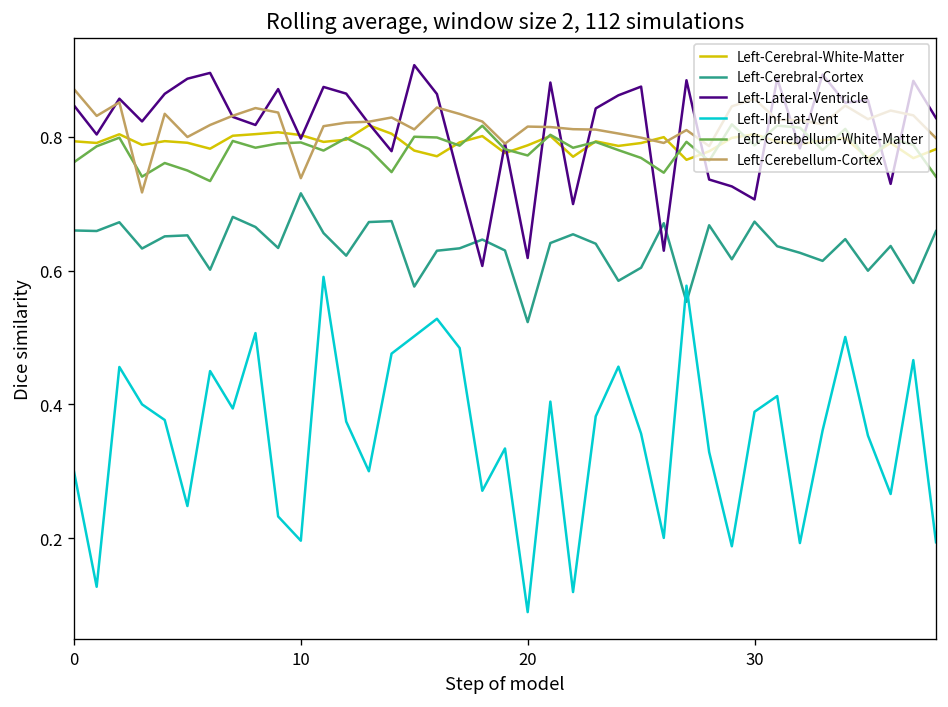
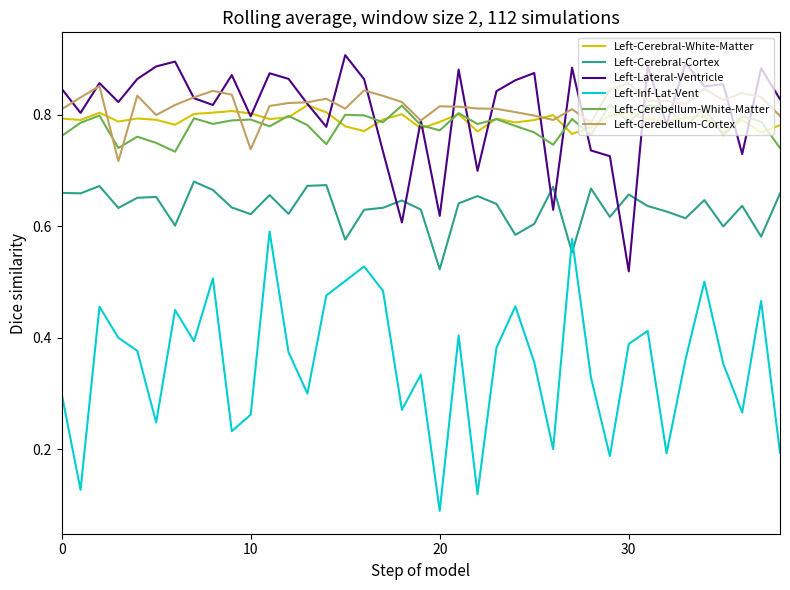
  {
    "Left-Cerebral-White-Matter": {
      "0": 0.79,
      "10": 0.80,
      "20": 0.79
    },
    "Left-Cerebral-Cortex": {
      "0": 0.66,
-     "10": 0.72,
+     "10": 0.62,
      "20": 0.52,
-     "30": 0.67
+     "30": 0.66
    },
    "Left-Lateral-Ventricle": {
      "0": 0.85,
      "10": 0.80,
      "20": 0.62,
-     "30": 0.71
+     "30": 0.52
    },
    "Left-Inf-Lat-Vent": {
      "0": 0.30,
-     "10": 0.20,
+     "10": 0.26,
      "20": 0.09,
      "30": 0.39
    },
    "Left-Cerebellum-White-Matter": {
      "0": 0.76,
      "10": 0.79,
      "20": 0.77
    },
    "Left-Cerebellum-Cortex": {
-     "0": 0.87,
+     "0": 0.81,
      "10": 0.74,
      "20": 0.82
    }
  }
